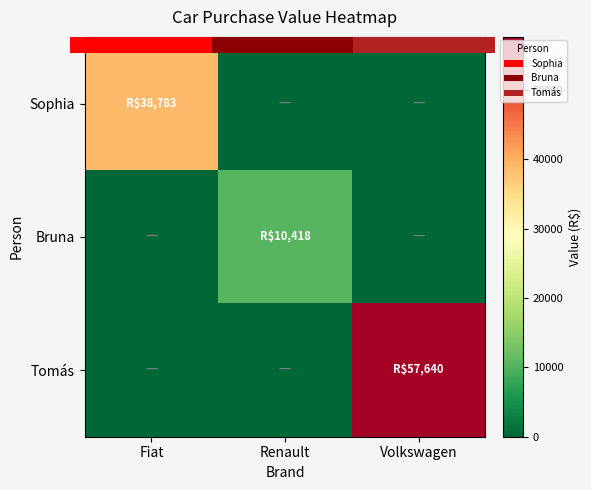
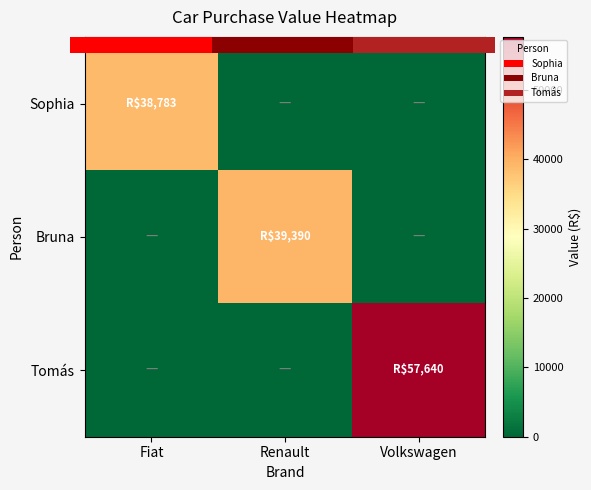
  {
    "Car Purchase Value Heatmap": {
      "Sophia": {
        "Fiat": "$38,783"
      },
      "Bruna": {
-       "Renault": "$10,418"
+       "Renault": "$39,390"
      },
      "Tomás": {
        "Volkswagen": "$57,640"
      }
    }
  }
